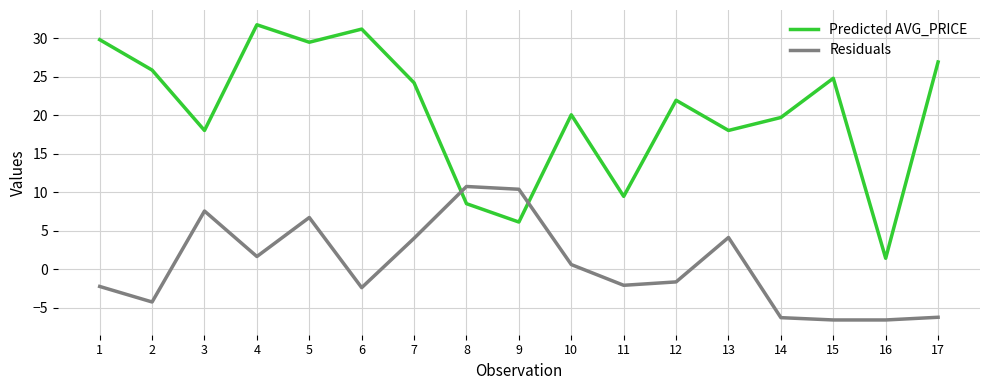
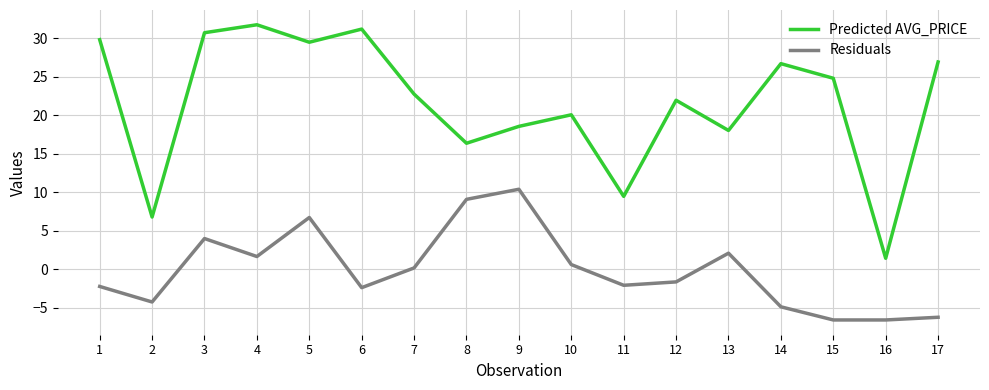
  {
    "Predicted AVG_PRICE": {
      "1": 30,
-     "2": 26,
-     "3": 18,
+     "2": 7,
+     "3": 31,
      "4": 32,
      "5": 29,
      "6": 31,
-     "7": 24,
-     "8": 9,
-     "9": 6,
+     "7": 23,
+     "8": 16,
+     "9": 19,
      "10": 20,
      "11": 9,
      "12": 22,
      "13": 18,
-     "14": 20,
+     "14": 27,
      "15": 25,
      "16": 1,
      "17": 27
    },
    "Residuals": {
      "1": -2,
      "2": -4,
-     "3": 8,
+     "3": 4,
      "4": 2,
      "5": 7,
      "6": -2,
-     "7": 4,
-     "8": 11,
+     "7": 0,
+     "8": 9,
      "9": 10,
      "10": 1,
      "11": -2,
      "12": -2,
-     "13": 4,
-     "14": -6,
+     "13": 2,
+     "14": -5,
      "15": -7,
      "16": -7,
      "17": -6
    }
  }
